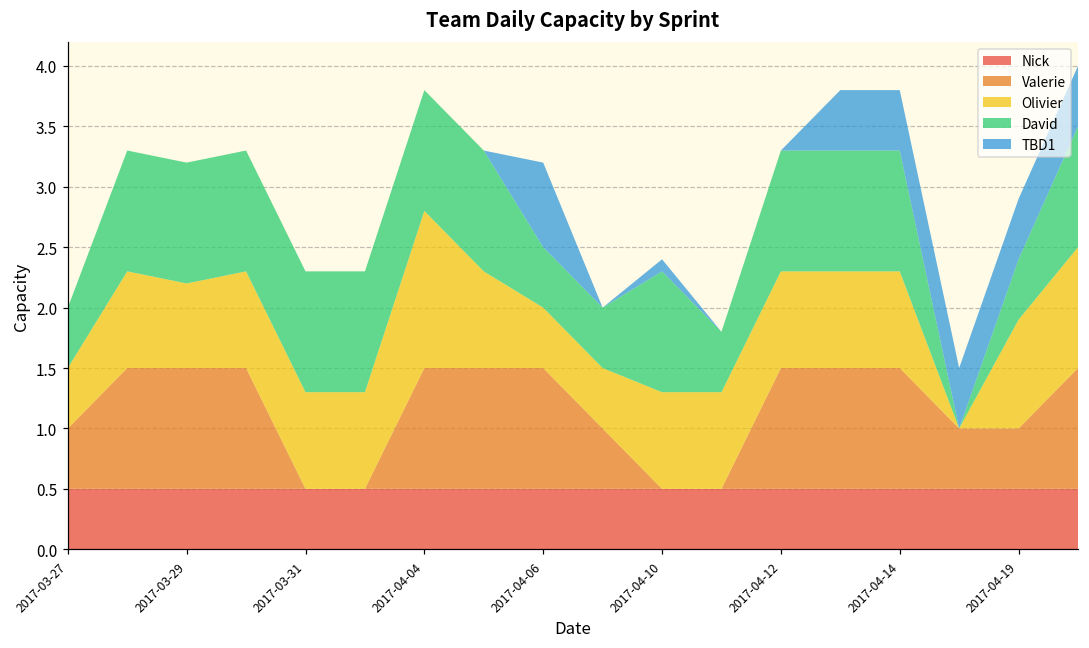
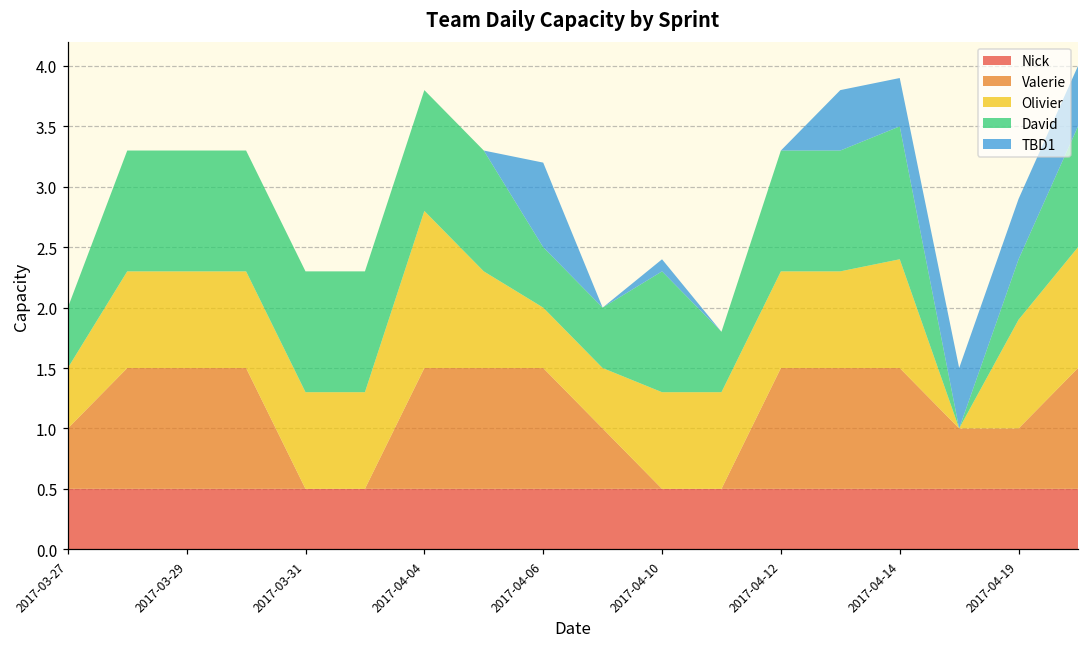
  {
    "Olivier": {
      "2017-03-27": 0.5,
-     "2017-03-29": 0.7,
+     "2017-03-29": 0.8,
      "2017-03-31": 0.8,
      "2017-04-04": 1.3,
      "2017-04-06": 0.5,
      "2017-04-10": 0.8,
      "2017-04-12": 0.8,
-     "2017-04-14": 0.8,
+     "2017-04-14": 0.9,
      "2017-04-19": 0.9
    },
    "David": {
      "2017-04-06": 0.5,
      "2017-04-10": 1.0,
-     "2017-04-14": 1.0,
+     "2017-04-14": 1.1,
      "2017-04-19": 0.5
    },
    "TBD1": {
      "2017-04-06": 0.7,
      "2017-04-10": 0.1,
-     "2017-04-14": 0.5,
+     "2017-04-14": 0.4,
      "2017-04-19": 0.5
    }
  }
